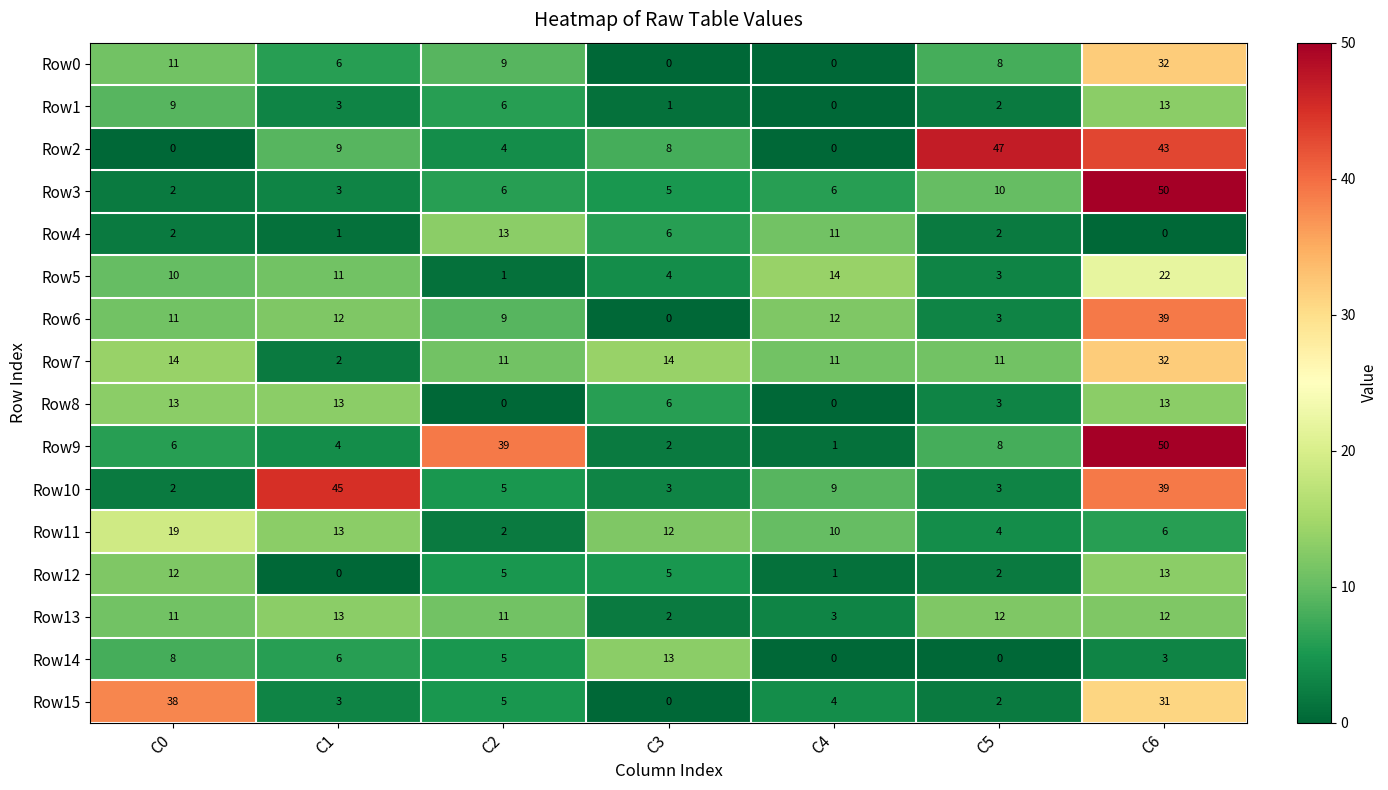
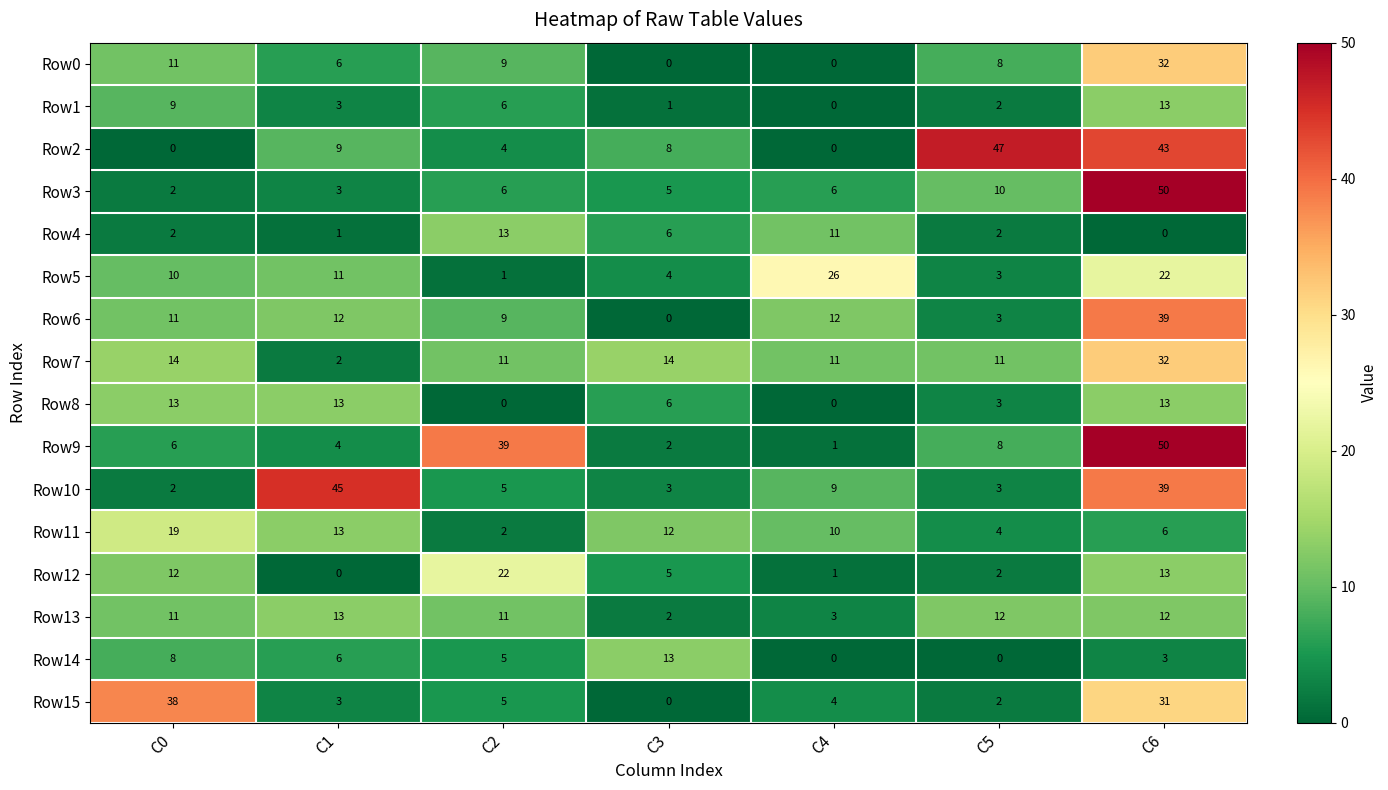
  {
    "Row0": {
      "C0": 11,
      "C1": 6,
      "C2": 9,
      "C3": 0,
      "C4": 0,
      "C5": 8,
      "C6": 32
    },
    "Row1": {
      "C0": 9,
      "C1": 3,
      "C2": 6,
      "C3": 1,
      "C4": 0,
      "C5": 2,
      "C6": 13
    },
    "Row2": {
      "C0": 0,
      "C1": 9,
      "C2": 4,
      "C3": 8,
      "C4": 0,
      "C5": 47,
      "C6": 43
    },
    "Row3": {
      "C0": 2,
      "C1": 3,
      "C2": 6,
      "C3": 5,
      "C4": 6,
      "C5": 10,
      "C6": 50
    },
    "Row4": {
      "C0": 2,
      "C1": 1,
      "C2": 13,
      "C3": 6,
      "C4": 11,
      "C5": 2,
      "C6": 0
    },
    "Row5": {
      "C0": 10,
      "C1": 11,
      "C2": 1,
      "C3": 4,
-     "C4": 14,
+     "C4": 26,
      "C5": 3,
      "C6": 22
    },
    "Row6": {
      "C0": 11,
      "C1": 12,
      "C2": 9,
      "C3": 0,
      "C4": 12,
      "C5": 3,
      "C6": 39
    },
    "Row7": {
      "C0": 14,
      "C1": 2,
      "C2": 11,
      "C3": 14,
      "C4": 11,
      "C5": 11,
      "C6": 32
    },
    "Row8": {
      "C0": 13,
      "C1": 13,
      "C2": 0,
      "C3": 6,
      "C4": 0,
      "C5": 3,
      "C6": 13
    },
    "Row9": {
      "C0": 6,
      "C1": 4,
      "C2": 39,
      "C3": 2,
      "C4": 1,
      "C5": 8,
      "C6": 50
    },
    "Row10": {
      "C0": 2,
      "C1": 45,
      "C2": 5,
      "C3": 3,
      "C4": 9,
      "C5": 3,
      "C6": 39
    },
    "Row11": {
      "C0": 19,
      "C1": 13,
      "C2": 2,
      "C3": 12,
      "C4": 10,
      "C5": 4,
      "C6": 6
    },
    "Row12": {
      "C0": 12,
      "C1": 0,
-     "C2": 5,
+     "C2": 22,
      "C3": 5,
      "C4": 1,
      "C5": 2,
      "C6": 13
    },
    "Row13": {
      "C0": 11,
      "C1": 13,
      "C2": 11,
      "C3": 2,
      "C4": 3,
      "C5": 12,
      "C6": 12
    },
    "Row14": {
      "C0": 8,
      "C1": 6,
      "C2": 5,
      "C3": 13,
      "C4": 0,
      "C5": 0,
      "C6": 3
    },
    "Row15": {
      "C0": 38,
      "C1": 3,
      "C2": 5,
      "C3": 0,
      "C4": 4,
      "C5": 2,
      "C6": 31
    }
  }
